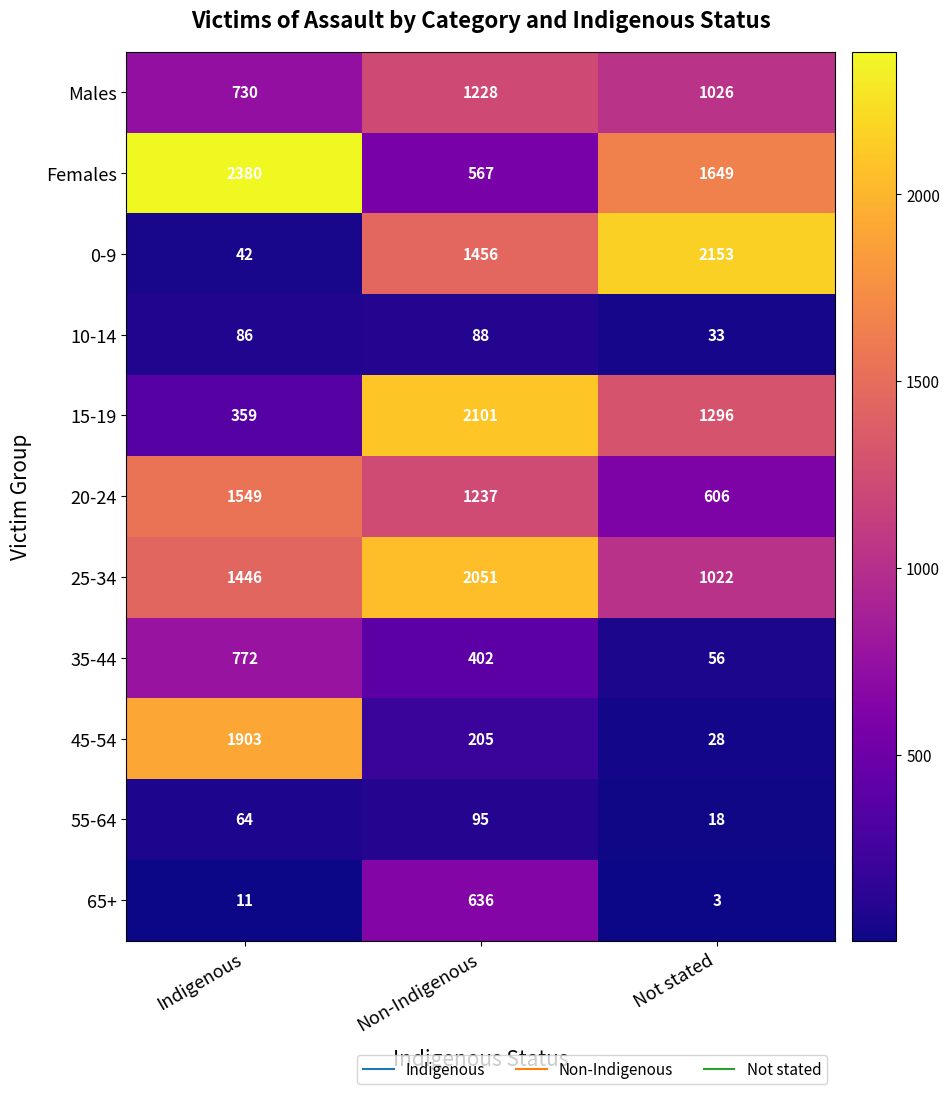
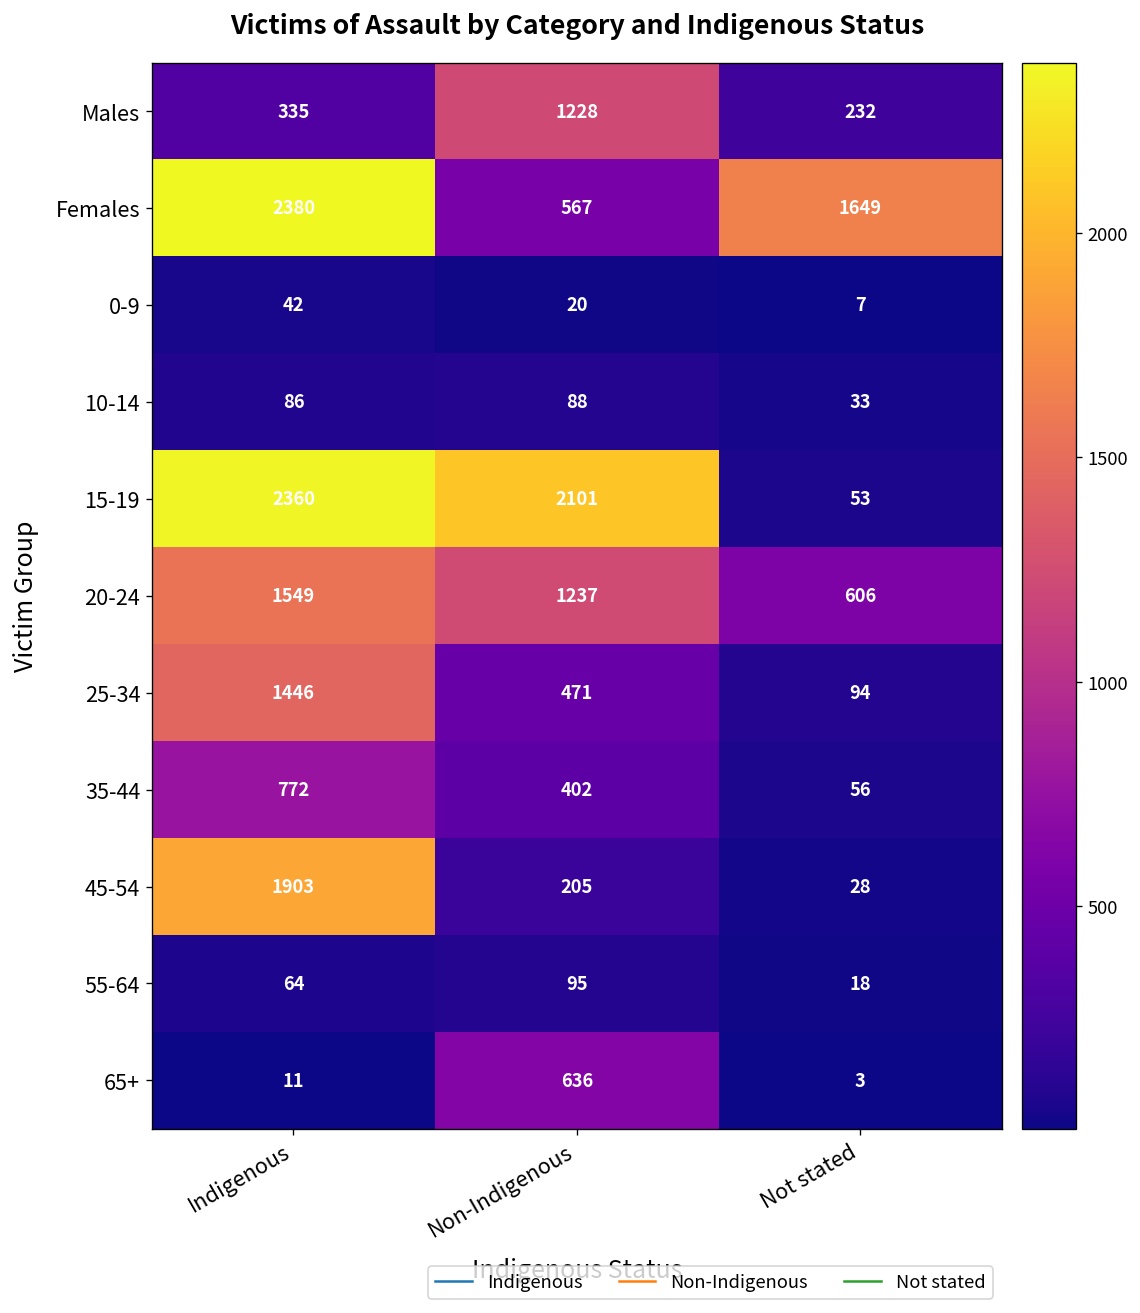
  {
    "Males": {
-     "Indigenous": 730,
+     "Indigenous": 335,
      "Non-Indigenous": 1228,
-     "Not stated": 1026
+     "Not stated": 232
    },
    "Females": {
      "Indigenous": 2380,
      "Non-Indigenous": 567,
      "Not stated": 1649
    },
    "0-9": {
      "Indigenous": 42,
-     "Non-Indigenous": 1456,
-     "Not stated": 2153
+     "Non-Indigenous": 20,
+     "Not stated": 7
    },
    "10-14": {
      "Indigenous": 86,
      "Non-Indigenous": 88,
      "Not stated": 33
    },
    "15-19": {
-     "Indigenous": 359,
+     "Indigenous": 2360,
      "Non-Indigenous": 2101,
-     "Not stated": 1296
+     "Not stated": 53
    },
    "20-24": {
      "Indigenous": 1549,
      "Non-Indigenous": 1237,
      "Not stated": 606
    },
    "25-34": {
      "Indigenous": 1446,
-     "Non-Indigenous": 2051,
-     "Not stated": 1022
+     "Non-Indigenous": 471,
+     "Not stated": 94
    },
    "35-44": {
      "Indigenous": 772,
      "Non-Indigenous": 402,
      "Not stated": 56
    },
    "45-54": {
      "Indigenous": 1903,
      "Non-Indigenous": 205,
      "Not stated": 28
    },
    "55-64": {
      "Indigenous": 64,
      "Non-Indigenous": 95,
      "Not stated": 18
    },
    "65+": {
      "Indigenous": 11,
      "Non-Indigenous": 636,
      "Not stated": 3
    }
  }
